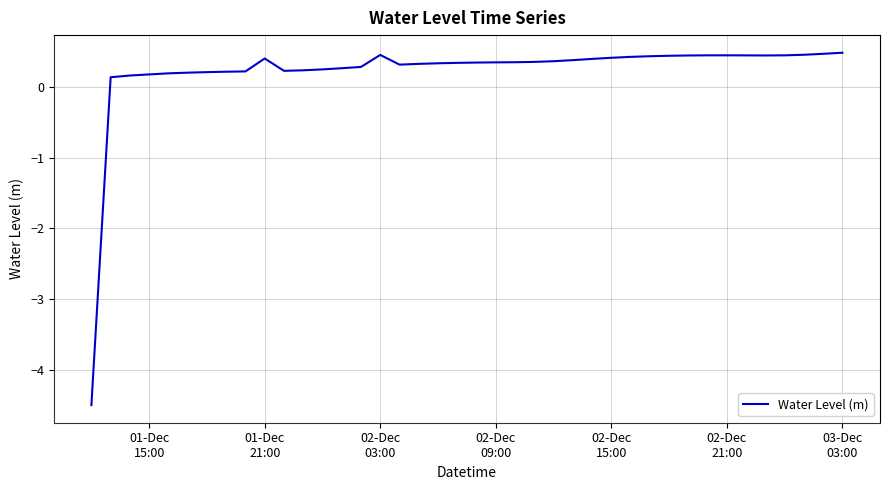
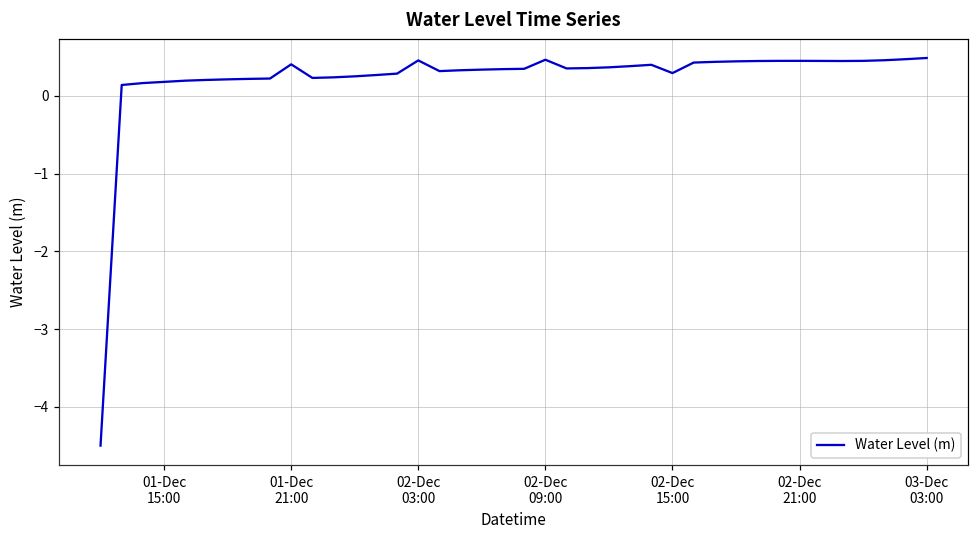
  {
    "01-Dec 15:00": 0.2,
    "01-Dec 21:00": 0.4,
    "02-Dec 03:00": 0.5,
-   "02-Dec 09:00": 0.4,
-   "02-Dec 15:00": 0.4,
+   "02-Dec 09:00": 0.5,
+   "02-Dec 15:00": 0.3,
    "02-Dec 21:00": 0.5,
    "03-Dec 03:00": 0.5
  }
